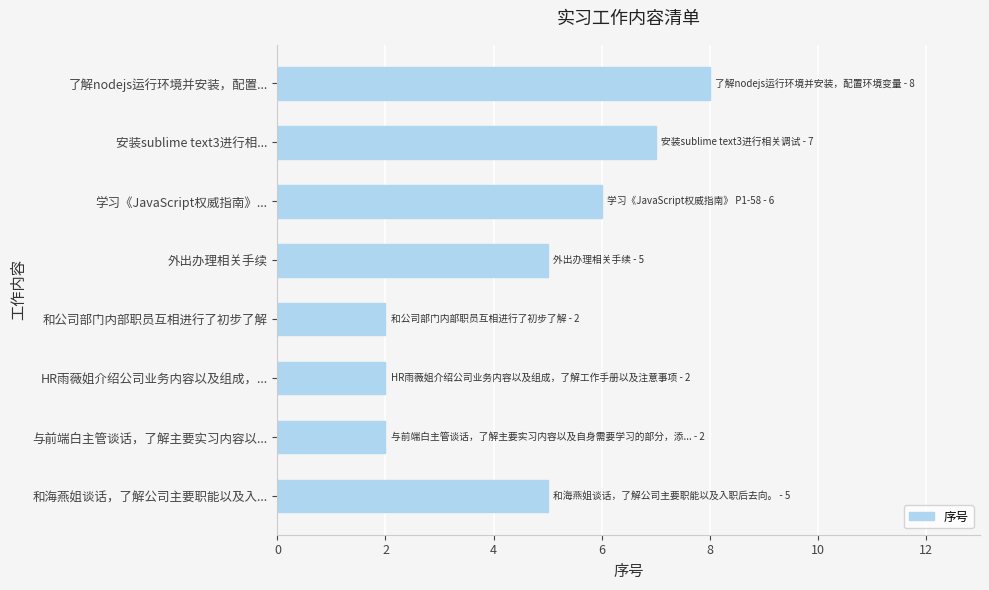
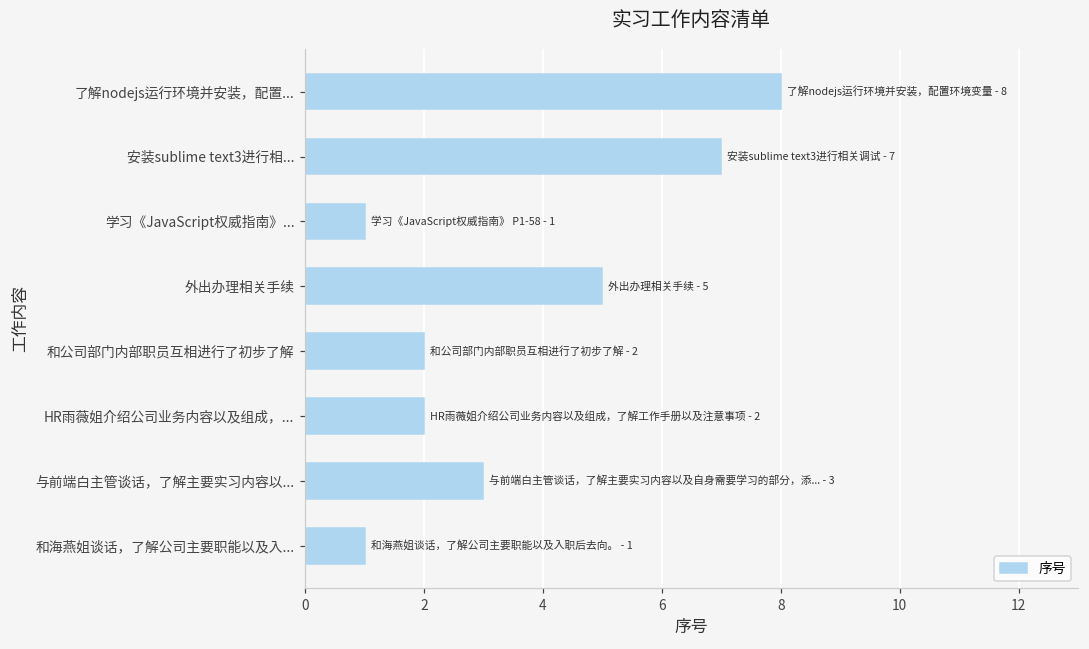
  {
    "了解nodejs运行环境并安装，配置...": 8,
    "安装sublime text3进行相...": 7,
-   "学习《JavaScript权威指南》...": 6,
+   "学习《JavaScript权威指南》...": 1,
    "外出办理相关手续": 5,
    "和公司部门内部职员互相进行了初步了解": 2,
    "HR雨薇姐介绍公司业务内容以及组成，...": 2,
-   "与前端白主管谈话，了解主要实习内容以...": 2,
-   "和海燕姐谈话，了解公司主要职能以及入...": 5
+   "与前端白主管谈话，了解主要实习内容以...": 3,
+   "和海燕姐谈话，了解公司主要职能以及入...": 1
  }
